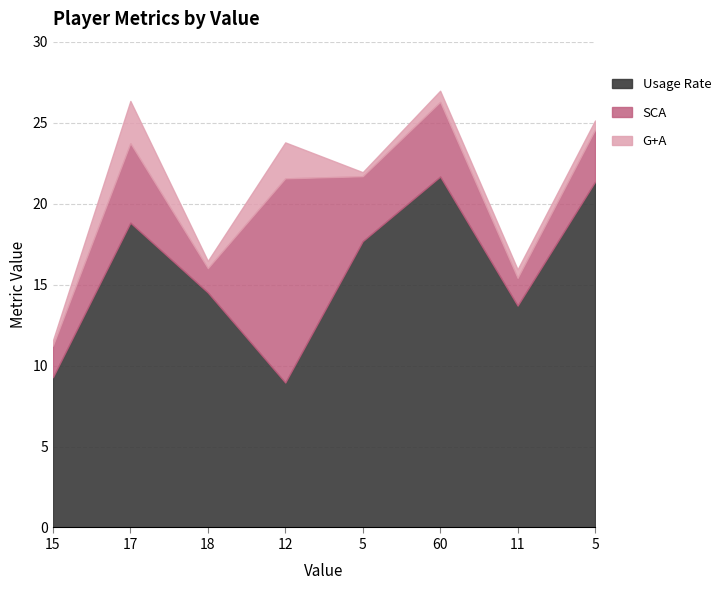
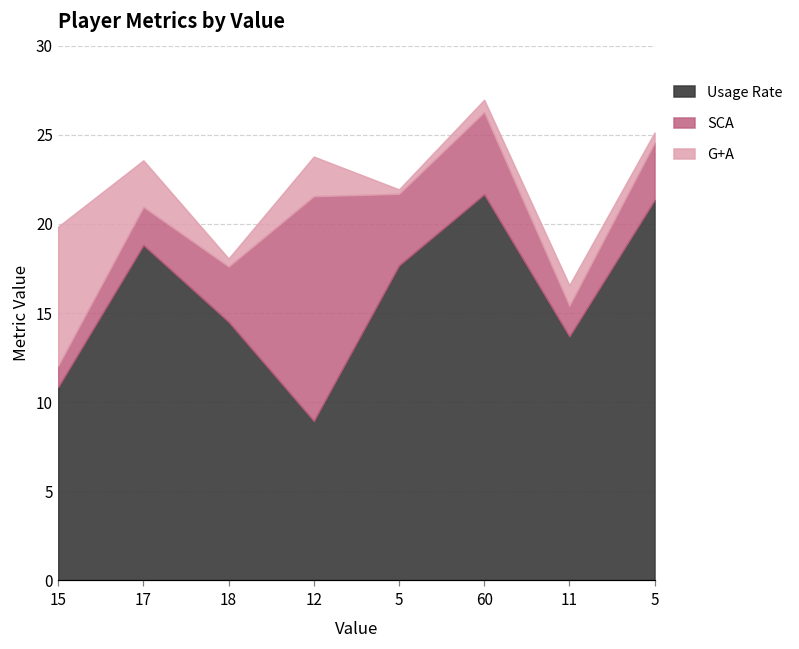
  {
    "Usage Rate": {
-     "15": 9.3,
+     "15": 10.9,
      "17": 18.8,
      "18": 14.5,
      "12": 9.0,
      "60": 21.7,
      "11": 13.7
    },
    "SCA": {
-     "15": 1.9,
-     "17": 4.9,
-     "18": 1.5,
+     "15": 1.2,
+     "17": 2.1,
+     "18": 3.1,
      "12": 12.6,
      "60": 4.6,
      "11": 1.7
    },
    "G+A": {
-     "15": 0.3,
+     "15": 7.8,
      "17": 2.6,
      "18": 0.4,
      "12": 2.2,
      "60": 0.7,
-     "11": 0.5
+     "11": 1.1
    }
  }
